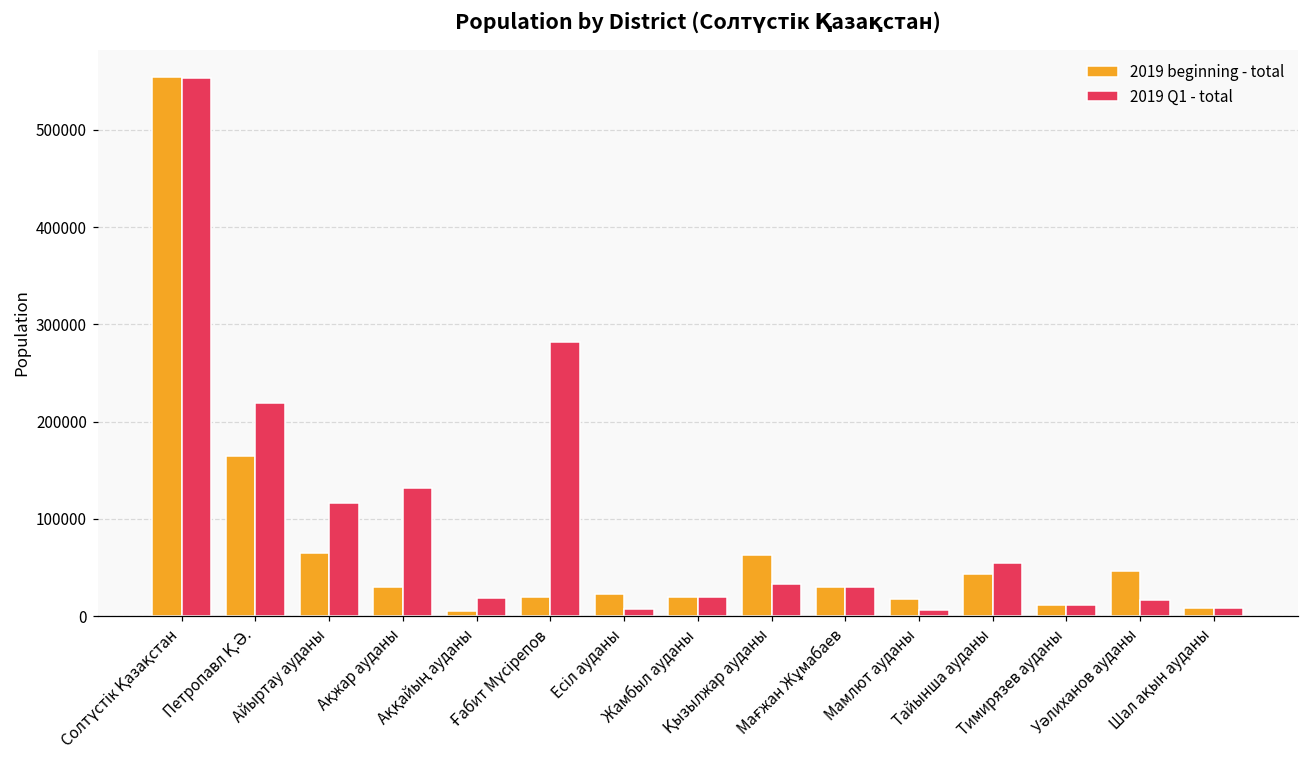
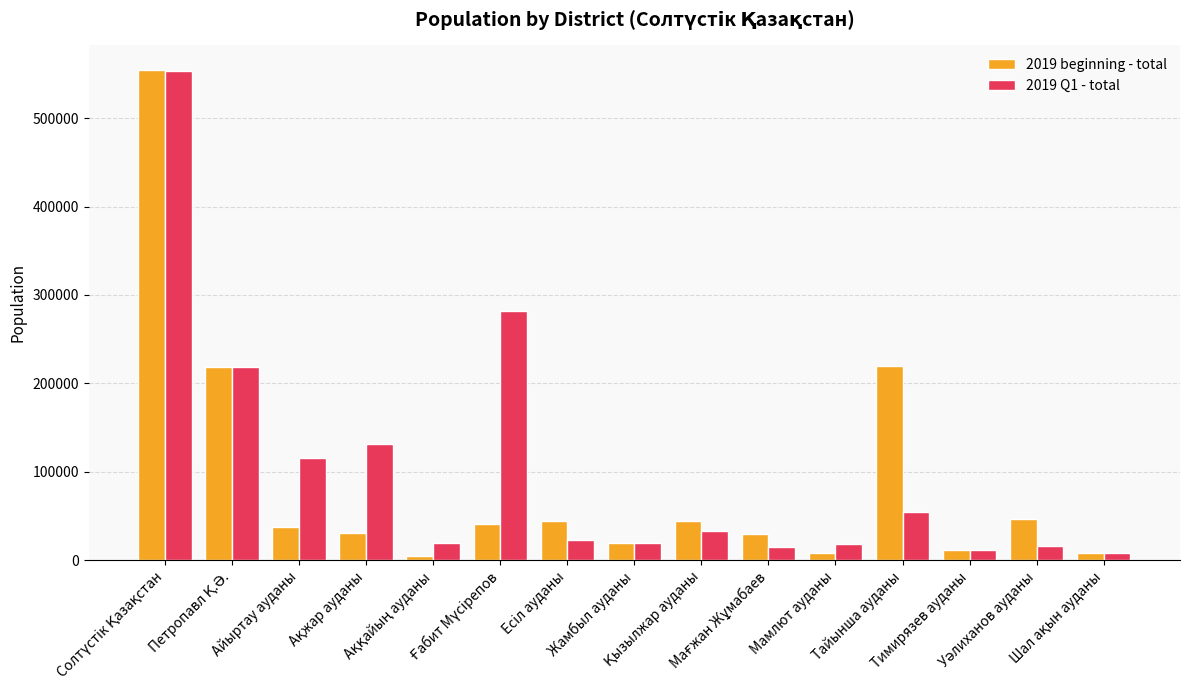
  {
    "2019 beginning - total": {
      "Солтүстік Қазақстан": 550000,
-     "Петропавл Қ.Ә.": 160000,
-     "Айыртау ауданы": 60000,
+     "Петропавл Қ.Ә.": 220000,
+     "Айыртау ауданы": 40000,
      "Ақжар ауданы": 30000,
      "Аққайың ауданы": 10000,
-     "Ғабит Мүсірепов": 20000,
-     "Есіл ауданы": 20000,
+     "Ғабит Мүсірепов": 40000,
+     "Есіл ауданы": 40000,
      "Жамбыл ауданы": 20000,
-     "Қызылжар ауданы": 60000,
+     "Қызылжар ауданы": 40000,
      "Мағжан Жұмабаев": 30000,
-     "Мамлют ауданы": 20000,
-     "Тайынша ауданы": 40000,
+     "Мамлют ауданы": 10000,
+     "Тайынша ауданы": 220000,
      "Тимирязев ауданы": 10000,
      "Уәлиханов ауданы": 50000,
      "Шал ақын ауданы": 10000
    },
    "2019 Q1 - total": {
      "Солтүстік Қазақстан": 550000,
      "Петропавл Қ.Ә.": 220000,
      "Айыртау ауданы": 120000,
      "Ақжар ауданы": 130000,
      "Аққайың ауданы": 20000,
      "Ғабит Мүсірепов": 280000,
-     "Есіл ауданы": 10000,
+     "Есіл ауданы": 20000,
      "Жамбыл ауданы": 20000,
      "Қызылжар ауданы": 30000,
-     "Мағжан Жұмабаев": 30000,
-     "Мамлют ауданы": 10000,
+     "Мағжан Жұмабаев": 10000,
+     "Мамлют ауданы": 20000,
      "Тайынша ауданы": 60000,
      "Тимирязев ауданы": 10000,
      "Уәлиханов ауданы": 20000,
      "Шал ақын ауданы": 10000
    }
  }
